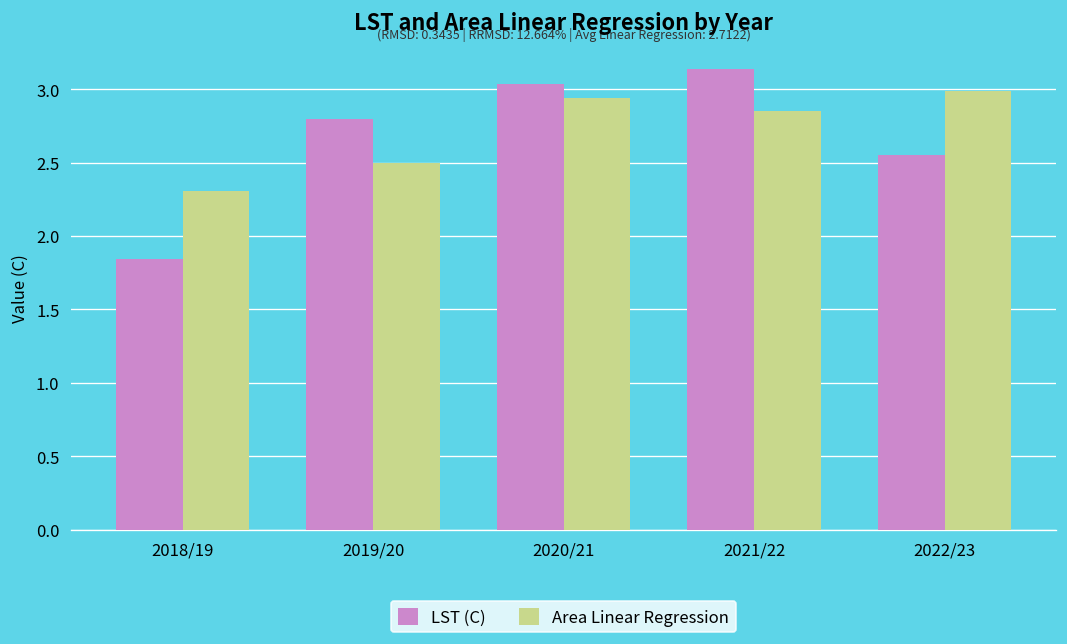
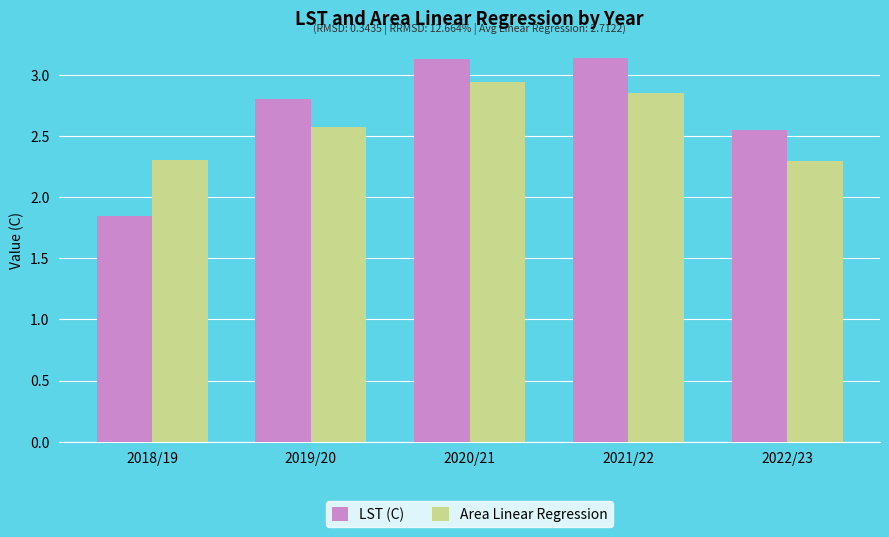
  {
    "LST (C)": {
      "2018/19": 1.85,
      "2019/20": 2.80,
-     "2020/21": 3.04,
+     "2020/21": 3.13,
      "2022/23": 2.55
    },
    "Area Linear Regression": {
      "2018/19": 2.31,
-     "2019/20": 2.50,
+     "2019/20": 2.58,
      "2020/21": 2.94,
      "2021/22": 2.85,
-     "2022/23": 2.99
+     "2022/23": 2.29
    }
  }
